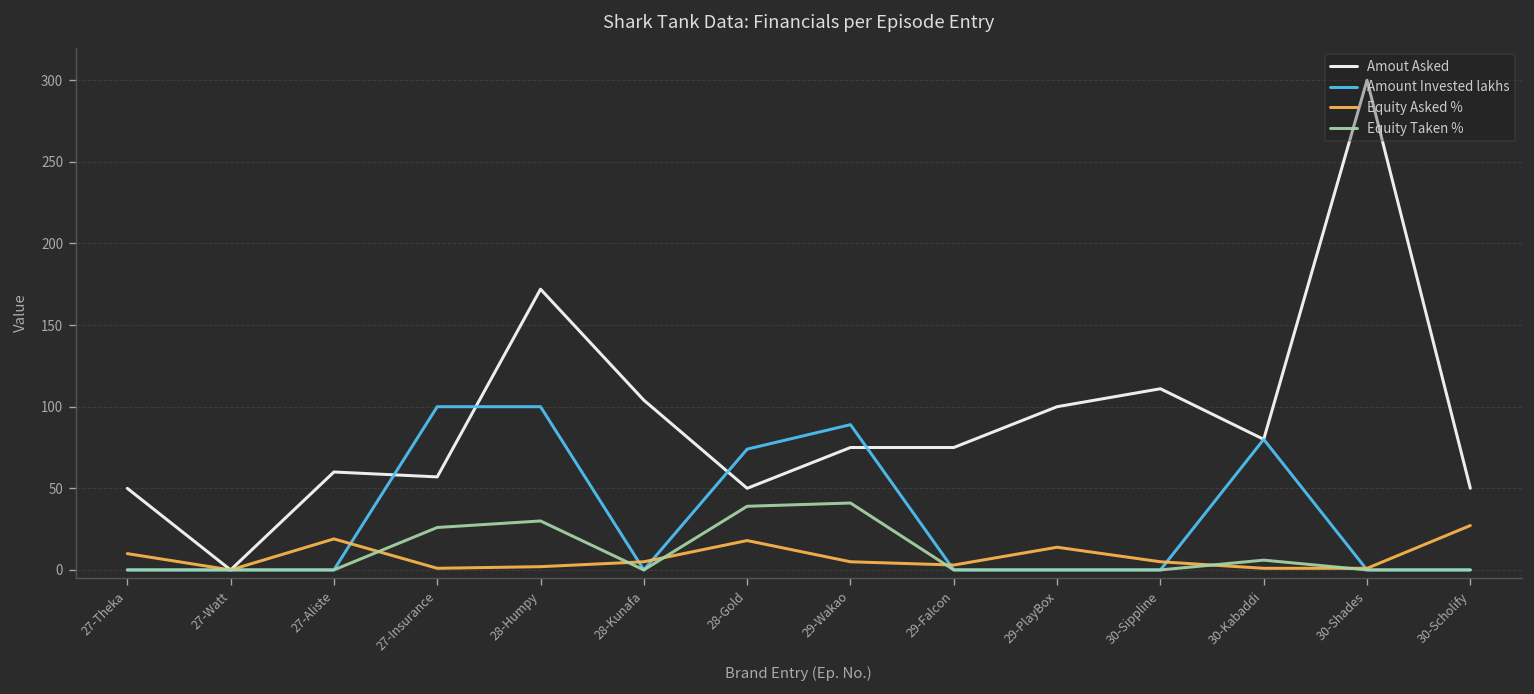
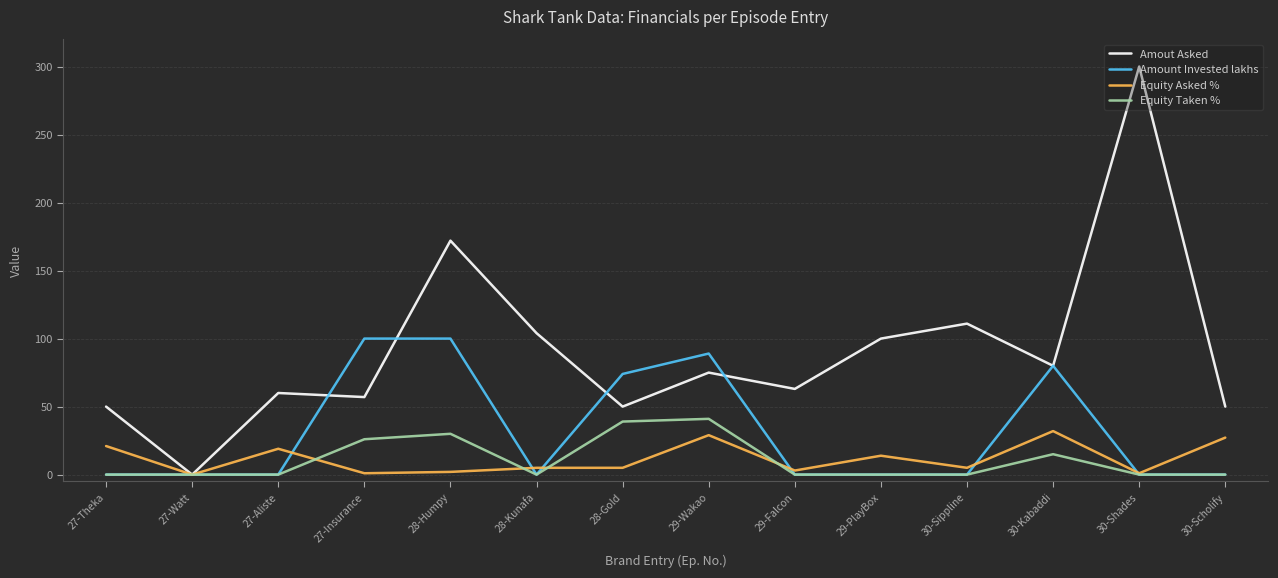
  {
    "Amout Asked": {
      "27-Theka": 50,
      "27-Aliste": 60,
      "27-Insurance": 57,
      "28-Humpy": 172,
      "28-Kunafa": 104,
      "28-Gold": 50,
      "29-Wakao": 75,
-     "29-Falcon": 75,
+     "29-Falcon": 63,
      "29-PlayBox": 100,
      "30-Sippline": 111,
      "30-Scholify": 50
    },
    "Amount Invested lakhs": {
      "27-Insurance": 100,
      "28-Humpy": 100,
      "28-Gold": 74,
      "29-Wakao": 89
    },
    "Equity Asked %": {
-     "27-Theka": 10,
+     "27-Theka": 21,
      "27-Aliste": 19,
      "27-Insurance": 1,
      "28-Humpy": 2,
      "28-Kunafa": 5,
-     "28-Gold": 18,
-     "29-Wakao": 5,
+     "28-Gold": 5,
+     "29-Wakao": 29,
      "29-Falcon": 3,
      "29-PlayBox": 14,
      "30-Sippline": 5,
-     "30-Kabaddi": 1,
+     "30-Kabaddi": 32,
      "30-Scholify": 27
    },
    "Equity Taken %": {
      "27-Insurance": 26,
      "28-Humpy": 30,
      "28-Gold": 39,
      "29-Wakao": 41,
-     "30-Kabaddi": 6
+     "30-Kabaddi": 15
    }
  }
